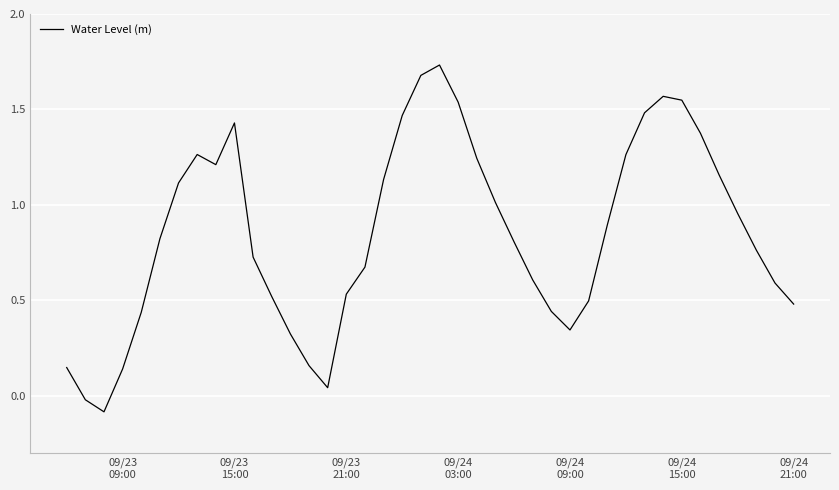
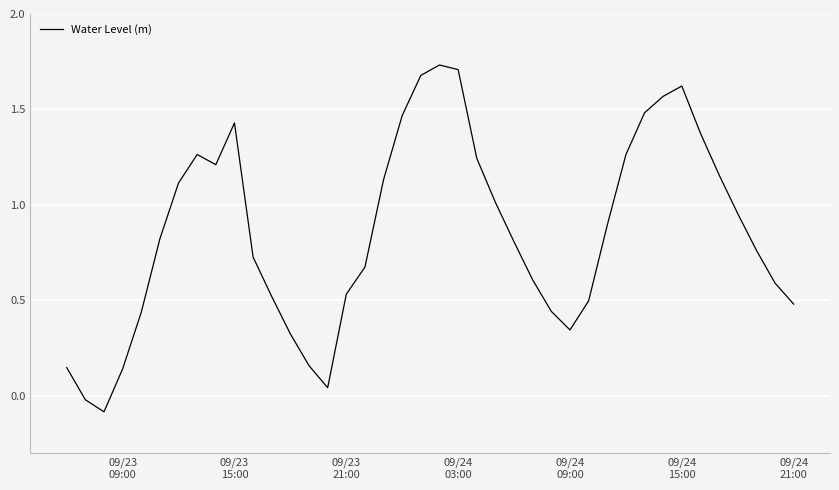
  {
    "09/23 09:00": 0.14,
    "09/23 15:00": 1.43,
    "09/23 21:00": 0.53,
-   "09/24 03:00": 1.54,
+   "09/24 03:00": 1.71,
    "09/24 09:00": 0.34,
-   "09/24 15:00": 1.55,
+   "09/24 15:00": 1.62,
    "09/24 21:00": 0.48
  }
